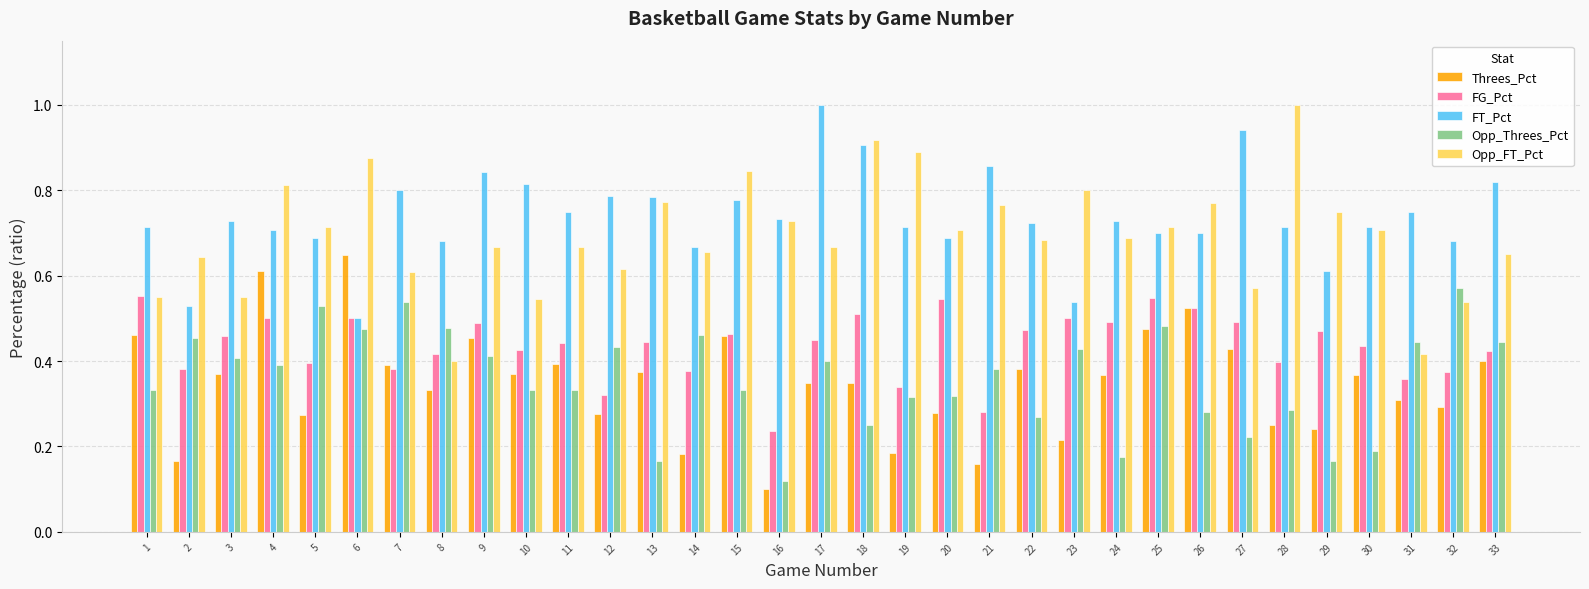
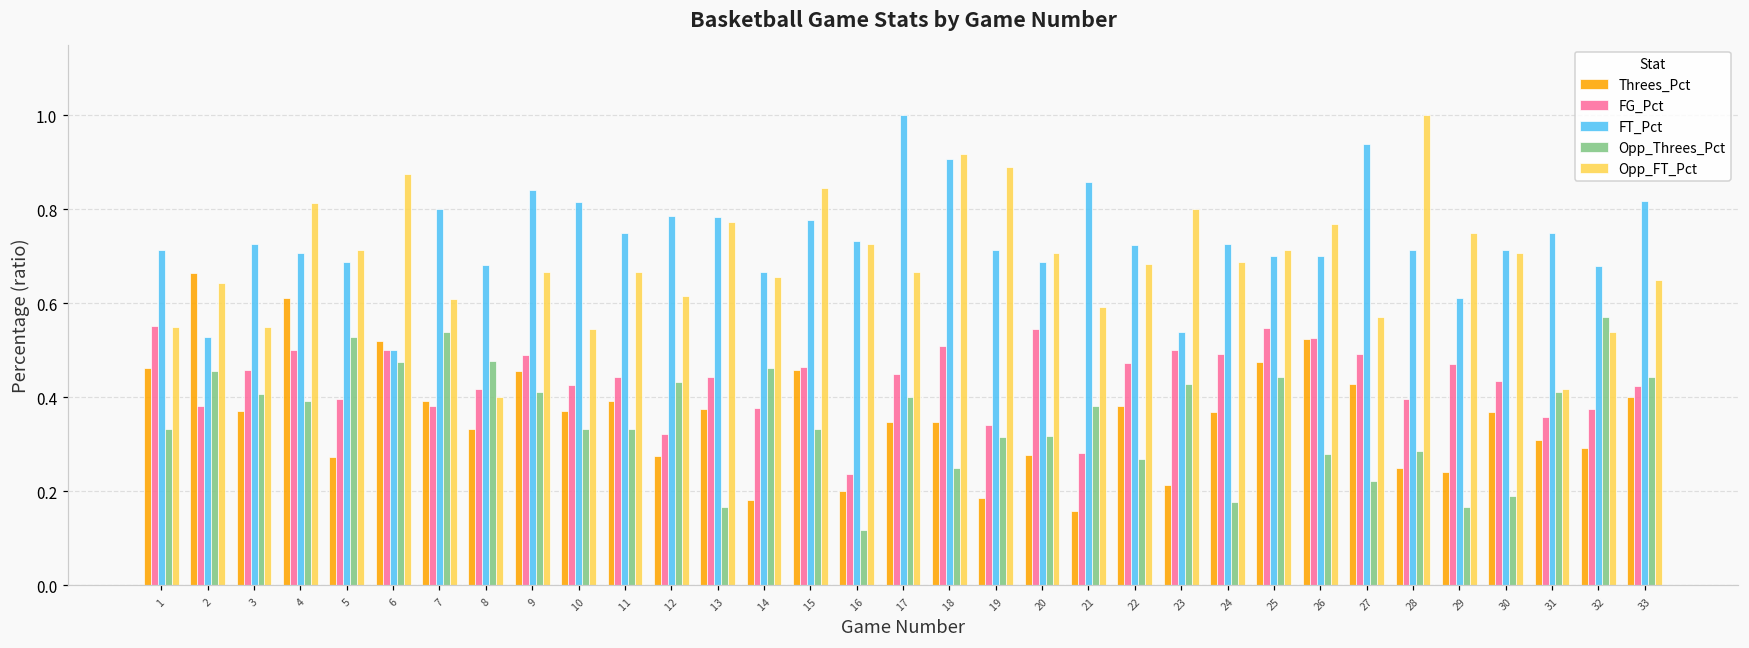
  {
    "Threes_Pct": {
      "1": 0.46,
-     "2": 0.17,
+     "2": 0.67,
      "3": 0.37,
      "4": 0.61,
      "5": 0.27,
-     "6": 0.65,
+     "6": 0.52,
      "7": 0.39,
      "8": 0.33,
      "9": 0.46,
      "10": 0.37,
      "11": 0.39,
      "12": 0.28,
      "13": 0.38,
      "14": 0.18,
      "15": 0.46,
-     "16": 0.1,
+     "16": 0.2,
      "17": 0.35,
      "18": 0.35,
      "19": 0.19,
      "20": 0.28,
      "21": 0.16,
      "22": 0.38,
      "23": 0.21,
      "24": 0.37,
      "25": 0.47,
      "26": 0.52,
      "27": 0.43,
      "28": 0.25,
      "29": 0.24,
      "30": 0.37,
      "31": 0.31,
      "32": 0.29,
      "33": 0.40
    },
    "FG_Pct": {
      "1": 0.55,
      "2": 0.38,
      "3": 0.46,
      "4": 0.50,
      "5": 0.40,
      "6": 0.50,
      "7": 0.38,
      "8": 0.42,
      "9": 0.49,
      "10": 0.43,
      "11": 0.44,
      "12": 0.32,
      "13": 0.44,
      "14": 0.38,
      "15": 0.46,
      "16": 0.24,
      "17": 0.45,
      "18": 0.51,
      "19": 0.34,
      "20": 0.55,
      "21": 0.28,
      "22": 0.47,
      "23": 0.50,
      "24": 0.49,
      "25": 0.55,
      "26": 0.53,
      "27": 0.49,
      "28": 0.40,
      "29": 0.47,
      "30": 0.44,
      "31": 0.36,
      "32": 0.38,
      "33": 0.42
    },
    "FT_Pct": {
      "1": 0.71,
      "2": 0.53,
      "3": 0.73,
      "4": 0.71,
      "5": 0.69,
      "6": 0.50,
      "7": 0.80,
      "8": 0.68,
      "9": 0.84,
      "10": 0.82,
      "11": 0.75,
      "12": 0.79,
      "13": 0.78,
      "14": 0.67,
      "15": 0.78,
      "16": 0.73,
      "17": 1.00,
      "18": 0.91,
      "19": 0.71,
      "20": 0.69,
      "21": 0.86,
      "22": 0.72,
      "23": 0.54,
      "24": 0.73,
      "25": 0.70,
      "26": 0.70,
      "27": 0.94,
      "28": 0.71,
      "29": 0.61,
      "30": 0.71,
      "31": 0.75,
      "32": 0.68,
      "33": 0.82
    },
    "Opp_Threes_Pct": {
      "1": 0.33,
      "2": 0.46,
      "3": 0.41,
      "4": 0.39,
      "5": 0.53,
      "6": 0.48,
      "7": 0.54,
      "8": 0.48,
      "9": 0.41,
      "10": 0.33,
      "11": 0.33,
      "12": 0.43,
      "13": 0.17,
      "14": 0.46,
      "15": 0.33,
      "16": 0.12,
      "17": 0.40,
      "18": 0.25,
      "19": 0.32,
      "20": 0.32,
      "21": 0.38,
      "22": 0.27,
      "23": 0.43,
      "24": 0.18,
-     "25": 0.48,
+     "25": 0.44,
      "26": 0.28,
      "27": 0.22,
      "28": 0.29,
      "29": 0.17,
      "30": 0.19,
-     "31": 0.44,
+     "31": 0.41,
      "32": 0.57,
      "33": 0.44
    },
    "Opp_FT_Pct": {
      "1": 0.55,
      "2": 0.64,
      "3": 0.55,
      "4": 0.81,
      "5": 0.71,
      "6": 0.88,
      "7": 0.61,
      "8": 0.40,
      "9": 0.67,
      "10": 0.55,
      "11": 0.67,
      "12": 0.62,
      "13": 0.77,
      "14": 0.66,
      "15": 0.85,
      "16": 0.73,
      "17": 0.67,
      "18": 0.92,
      "19": 0.89,
      "20": 0.71,
-     "21": 0.77,
+     "21": 0.59,
      "22": 0.68,
      "23": 0.80,
      "24": 0.69,
      "25": 0.71,
      "26": 0.77,
      "27": 0.57,
      "28": 1.00,
      "29": 0.75,
      "30": 0.71,
      "31": 0.42,
      "32": 0.54,
      "33": 0.65
    }
  }
